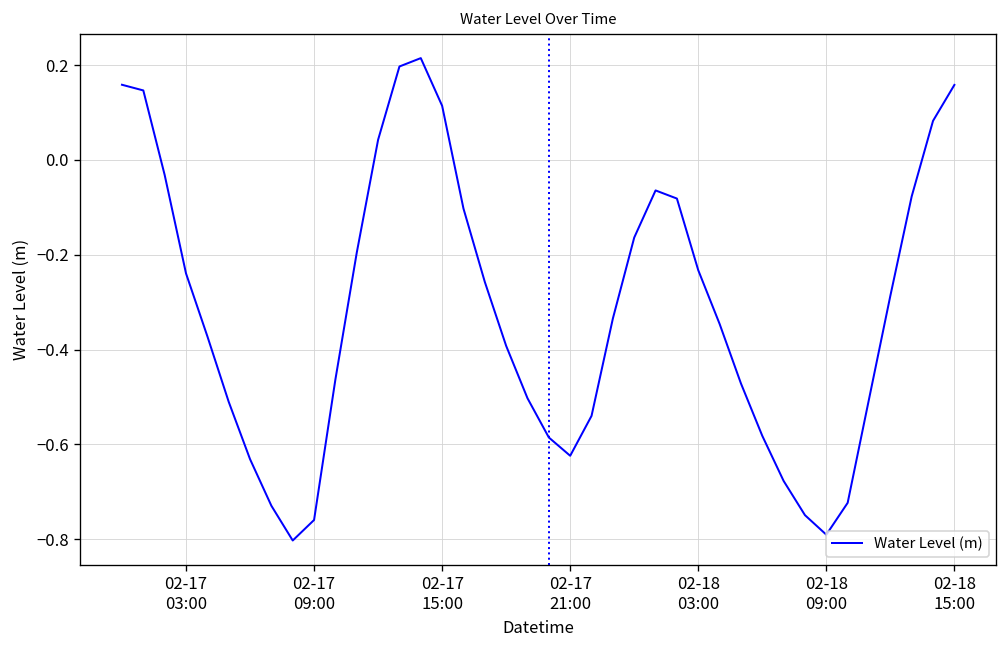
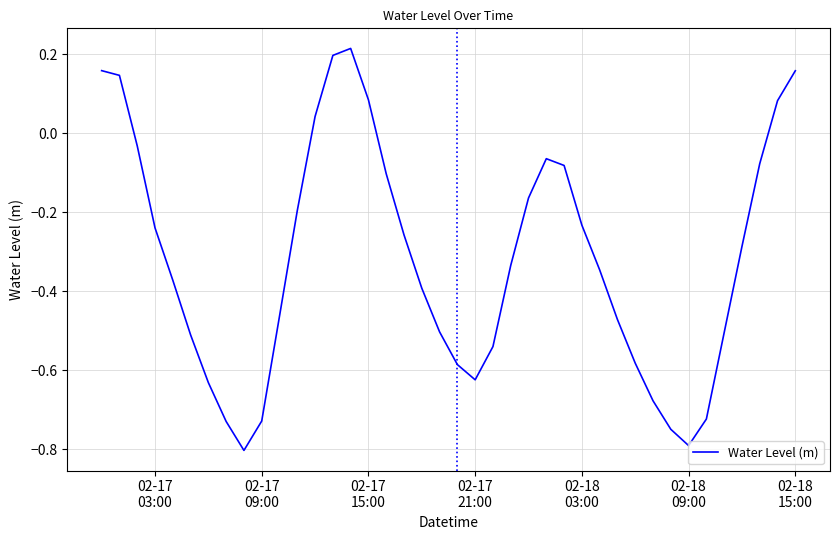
  {
    "02-17 03:00": -0.24,
-   "02-17 09:00": -0.76,
-   "02-17 15:00": 0.11,
+   "02-17 09:00": -0.73,
+   "02-17 15:00": 0.08,
    "02-17 21:00": -0.62,
    "02-18 03:00": -0.23,
    "02-18 15:00": 0.16
  }
